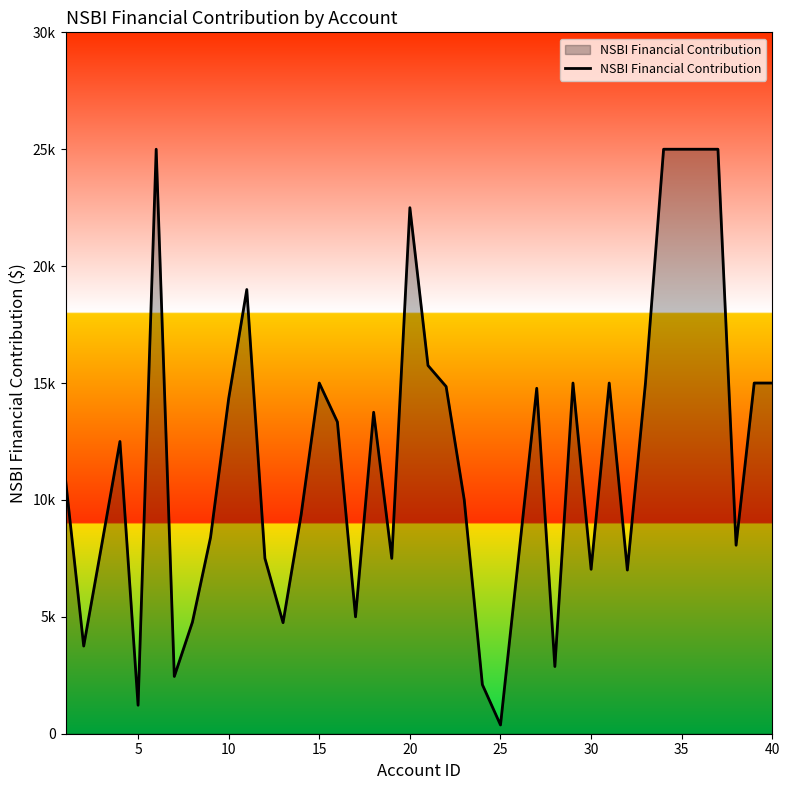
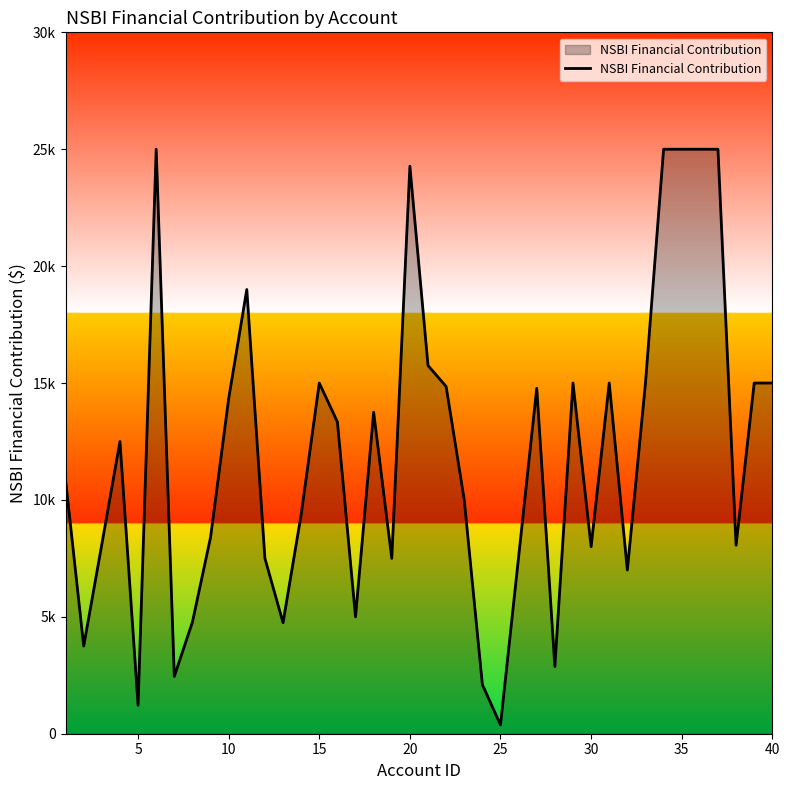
  {
    "5": 1200,
    "10": 14300,
    "15": 15000,
-   "20": 22500,
+   "20": 24300,
    "25": 400,
-   "30": 7000,
+   "30": 8000,
    "35": 25000,
    "40": 15000
  }
